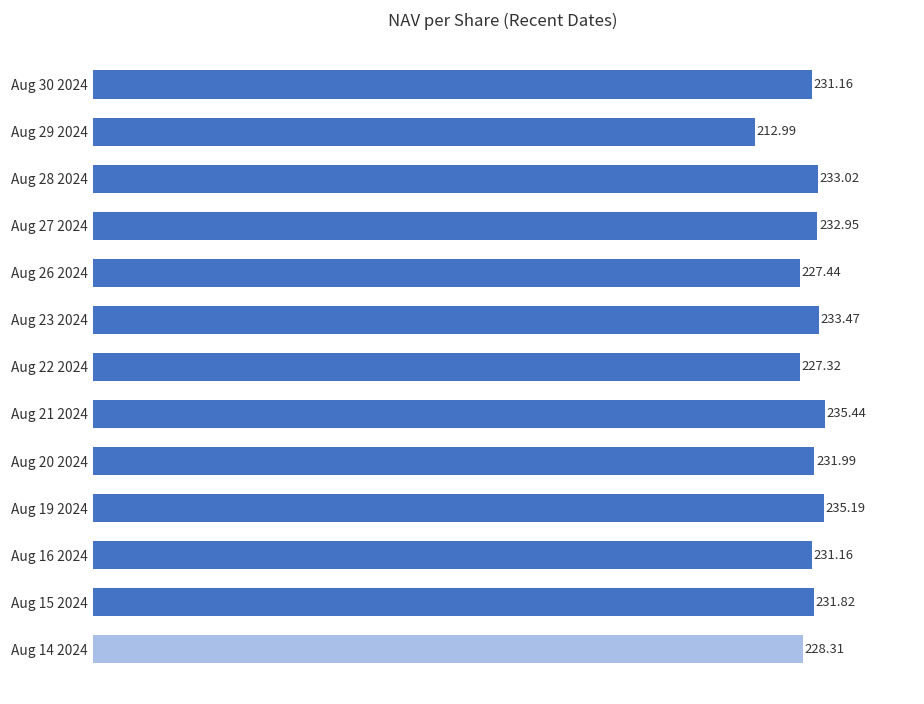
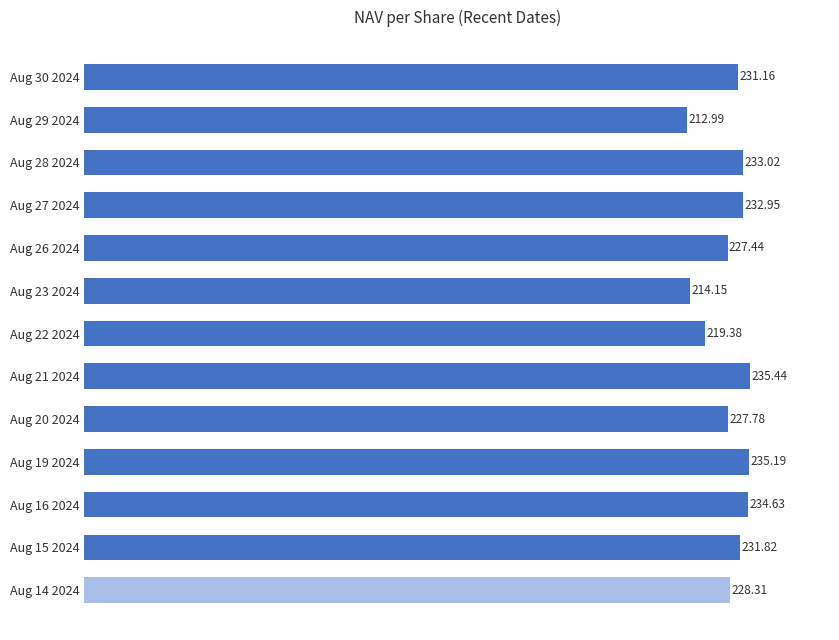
  {
    "Aug 30 2024": 231.16,
    "Aug 29 2024": 212.99,
    "Aug 28 2024": 233.02,
    "Aug 27 2024": 232.95,
    "Aug 26 2024": 227.44,
-   "Aug 23 2024": 233.47,
-   "Aug 22 2024": 227.32,
+   "Aug 23 2024": 214.15,
+   "Aug 22 2024": 219.38,
    "Aug 21 2024": 235.44,
-   "Aug 20 2024": 231.99,
+   "Aug 20 2024": 227.78,
    "Aug 19 2024": 235.19,
-   "Aug 16 2024": 231.16,
+   "Aug 16 2024": 234.63,
    "Aug 15 2024": 231.82,
    "Aug 14 2024": 228.31
  }
